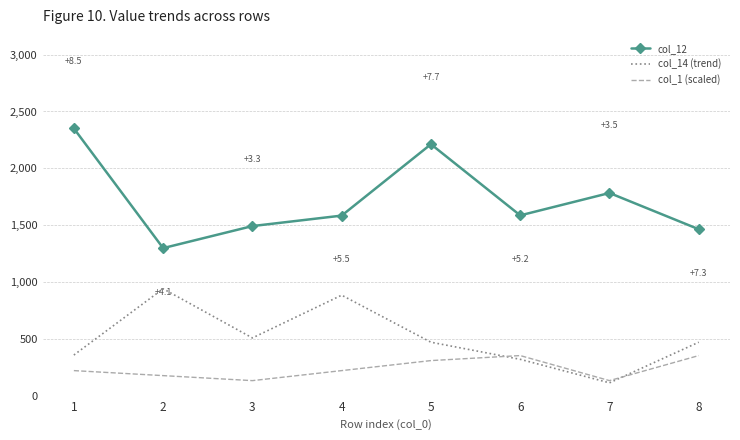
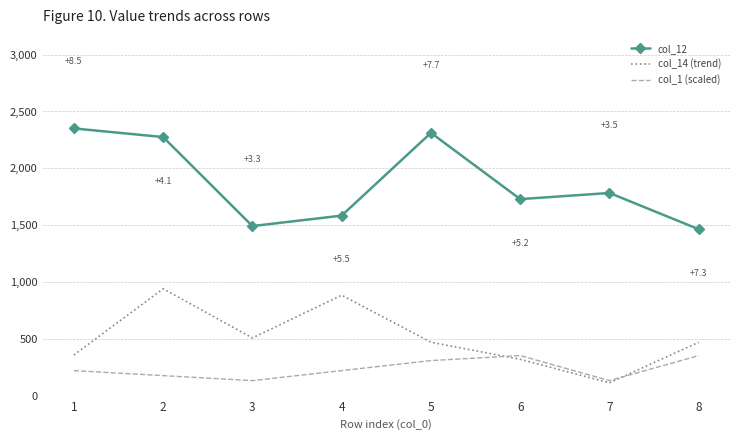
  {
    "col_12": {
      "1": "2,350",
-     "2": "1,300",
+     "2": "2,280",
      "3": "1,490",
      "4": "1,580",
-     "5": "2,210",
-     "6": "1,590",
+     "5": "2,310",
+     "6": "1,730",
      "7": "1,780",
      "8": "1,460"
    }
  }
